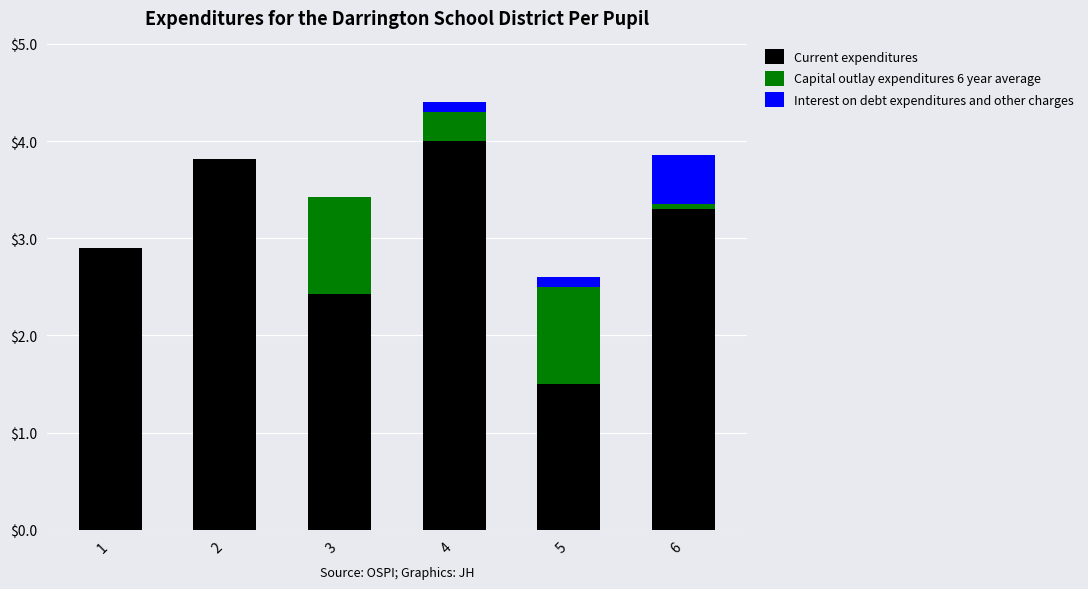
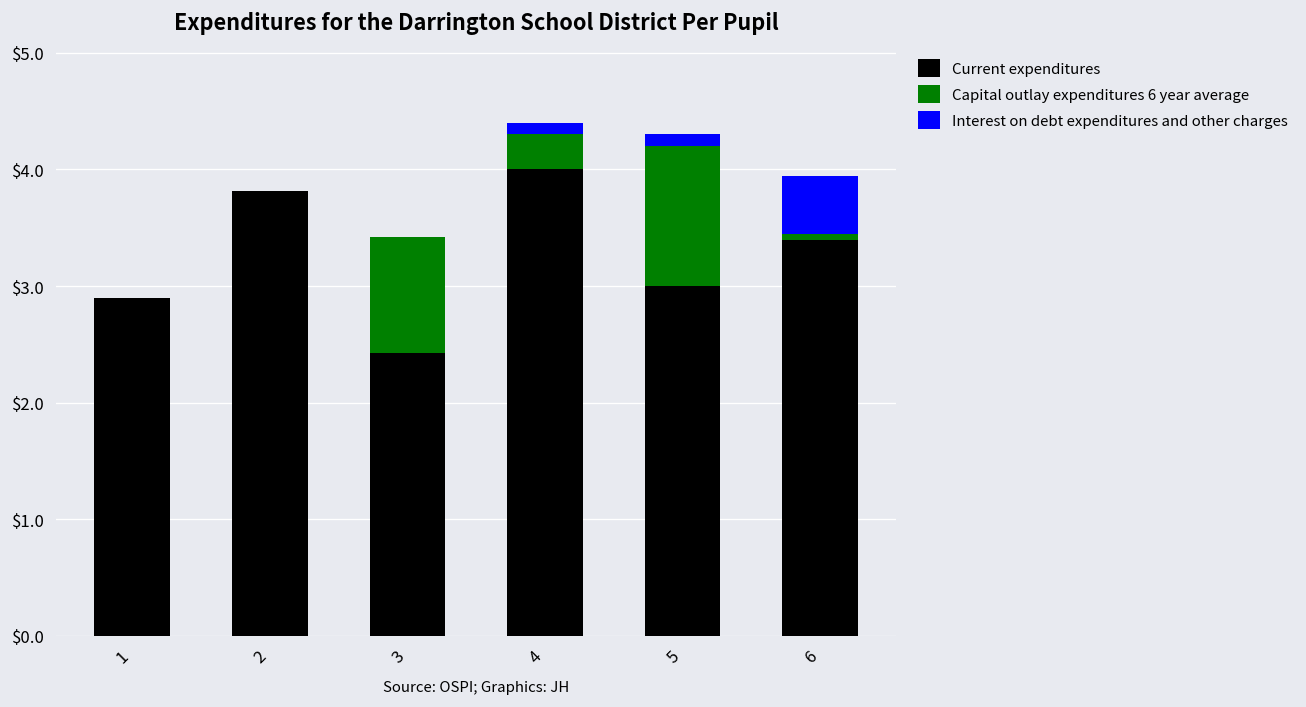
  {
    "Current expenditures": {
      "1": "$2.9",
      "2": "$3.8",
      "3": "$2.4",
      "4": "$4.0",
-     "5": "$1.5",
-     "6": "$3.3"
+     "5": "$3.0",
+     "6": "$3.4"
    },
    "Capital outlay expenditures 6 year average": {
      "1": "$0.0",
      "2": "$0.0",
      "3": "$1.0",
      "4": "$0.3",
-     "5": "$1.0",
+     "5": "$1.2",
      "6": "$0.1"
    },
    "Interest on debt expenditures and other charges": {
      "1": "$0.0",
      "2": "$0.0",
      "3": "$0.0",
      "4": "$0.1",
      "5": "$0.1",
      "6": "$0.5"
    }
  }
